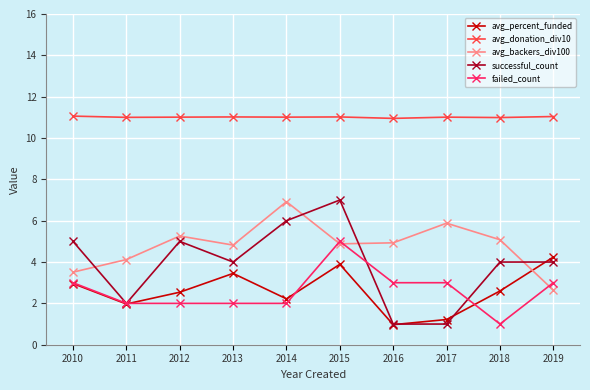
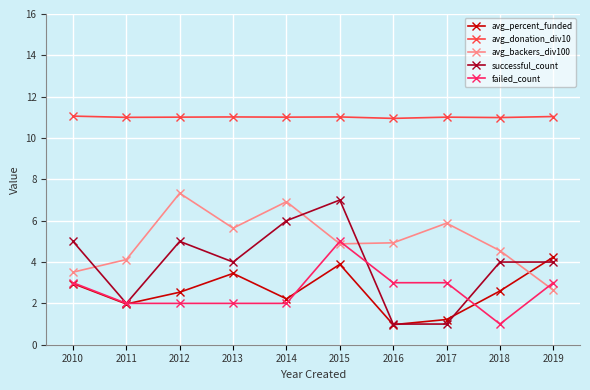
  {
    "avg_backers_div100": {
      "2010": 3.5,
      "2011": 4.1,
-     "2012": 5.3,
-     "2013": 4.8,
+     "2012": 7.3,
+     "2013": 5.6,
      "2014": 6.9,
      "2016": 4.9,
      "2017": 5.9,
-     "2018": 5.1,
+     "2018": 4.6,
      "2019": 2.6
    }
  }
